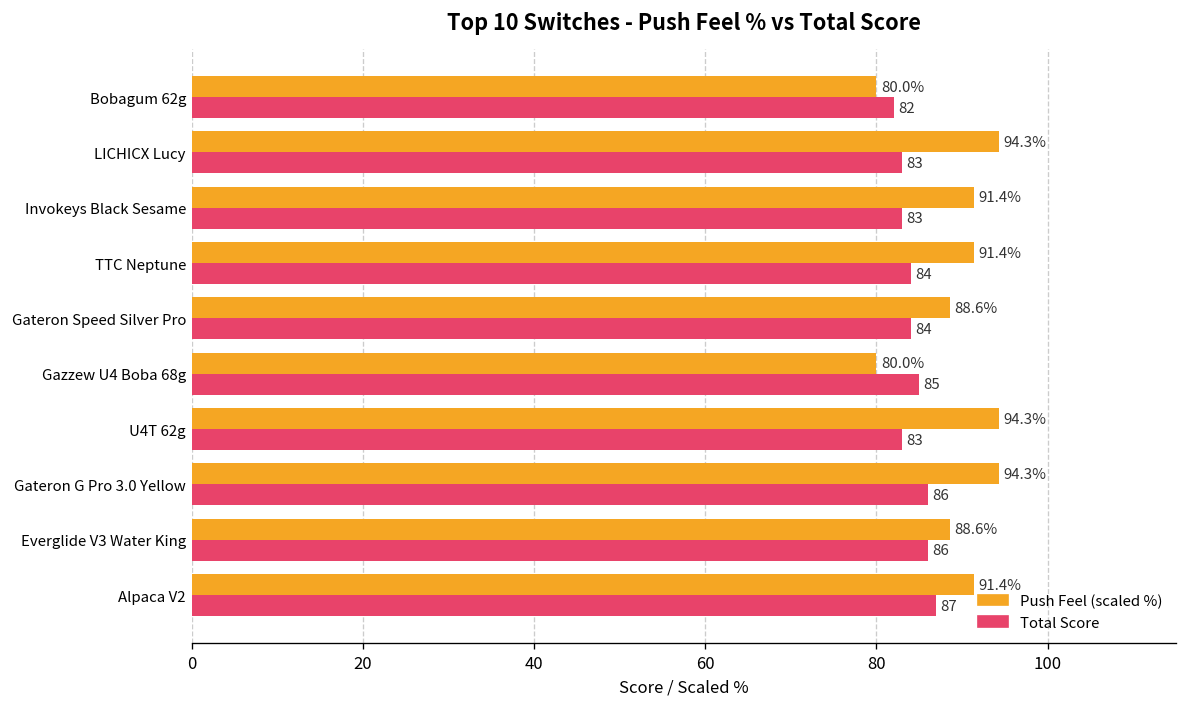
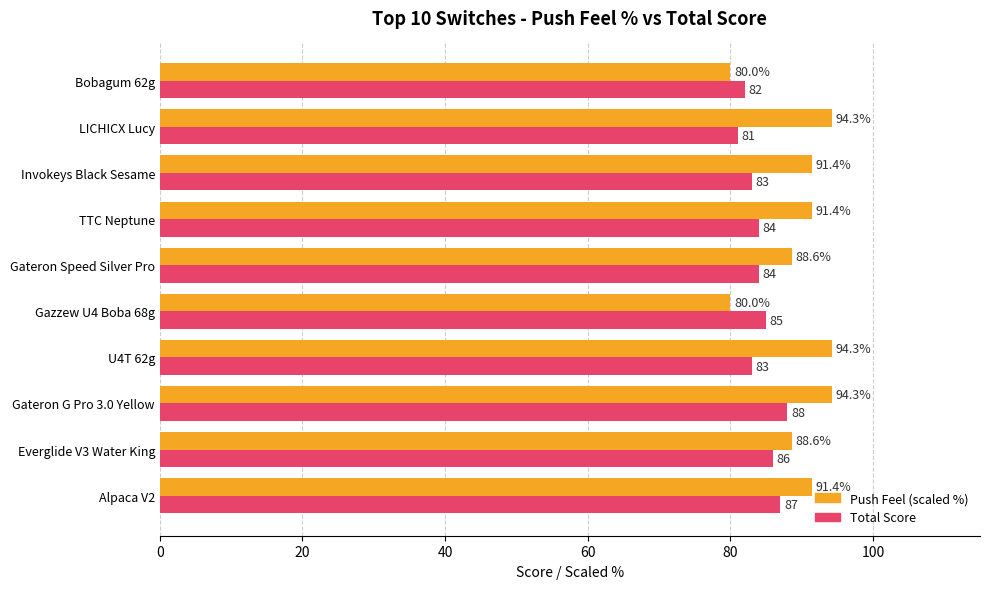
  {
    "Push Feel (scaled %)": {
      "Bobagum 62g": "80.0%",
      "LICHICX Lucy": "94.3%",
      "Invokeys Black Sesame": "91.4%",
      "TTC Neptune": "91.4%",
      "Gateron Speed Silver Pro": "88.6%",
      "Gazzew U4 Boba 68g": "80.0%",
      "U4T 62g": "94.3%",
      "Gateron G Pro 3.0 Yellow": "94.3%",
      "Everglide V3 Water King": "88.6%",
      "Alpaca V2": "91.4%"
    },
    "Total Score": {
      "Bobagum 62g": "82",
-     "LICHICX Lucy": "83",
+     "LICHICX Lucy": "81",
      "Invokeys Black Sesame": "83",
      "TTC Neptune": "84",
      "Gateron Speed Silver Pro": "84",
      "Gazzew U4 Boba 68g": "85",
      "U4T 62g": "83",
-     "Gateron G Pro 3.0 Yellow": "86",
+     "Gateron G Pro 3.0 Yellow": "88",
      "Everglide V3 Water King": "86",
      "Alpaca V2": "87"
    }
  }
